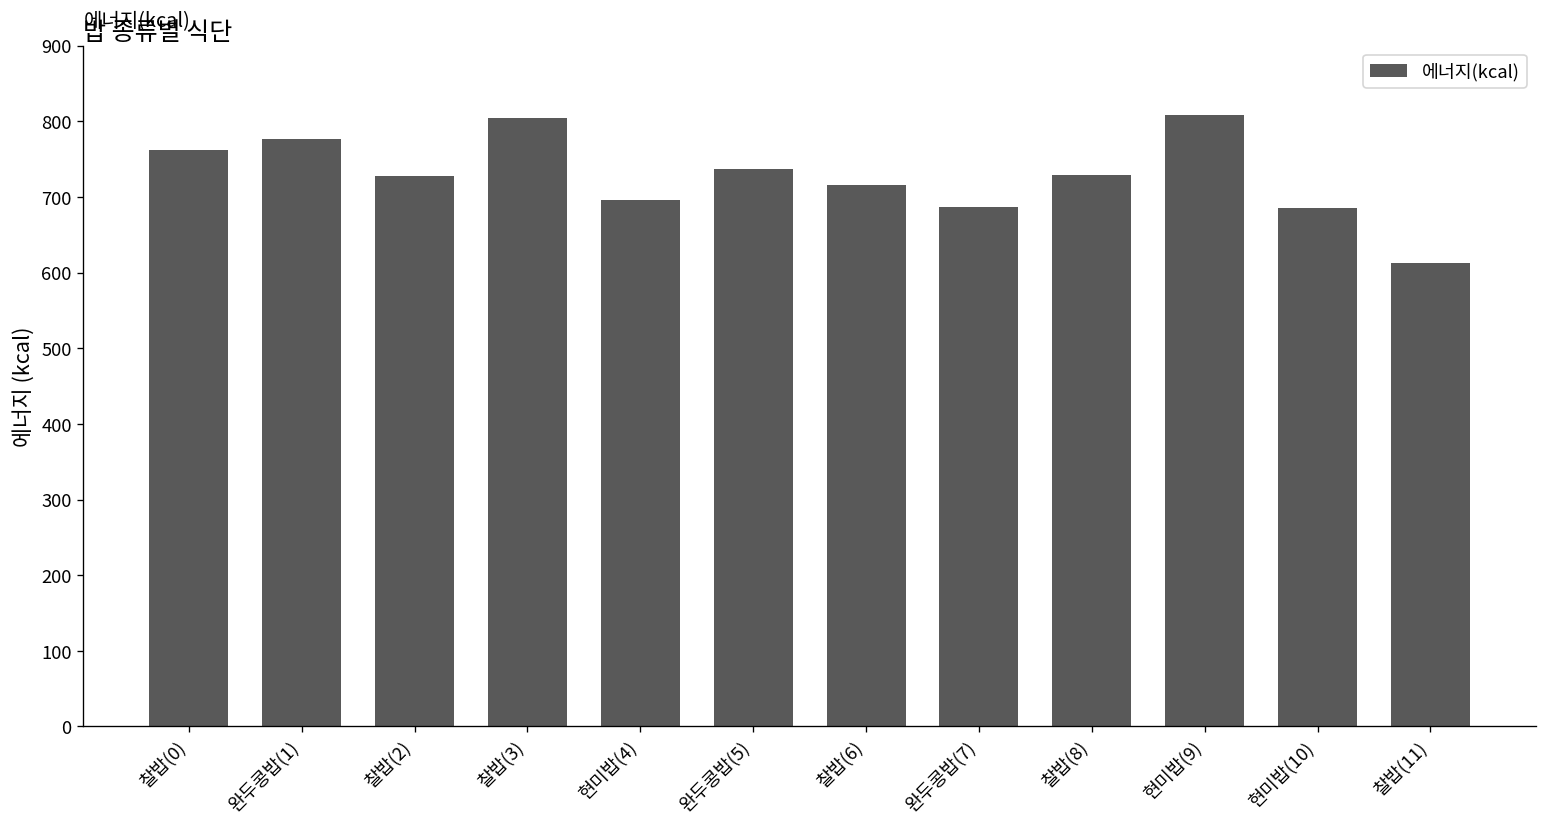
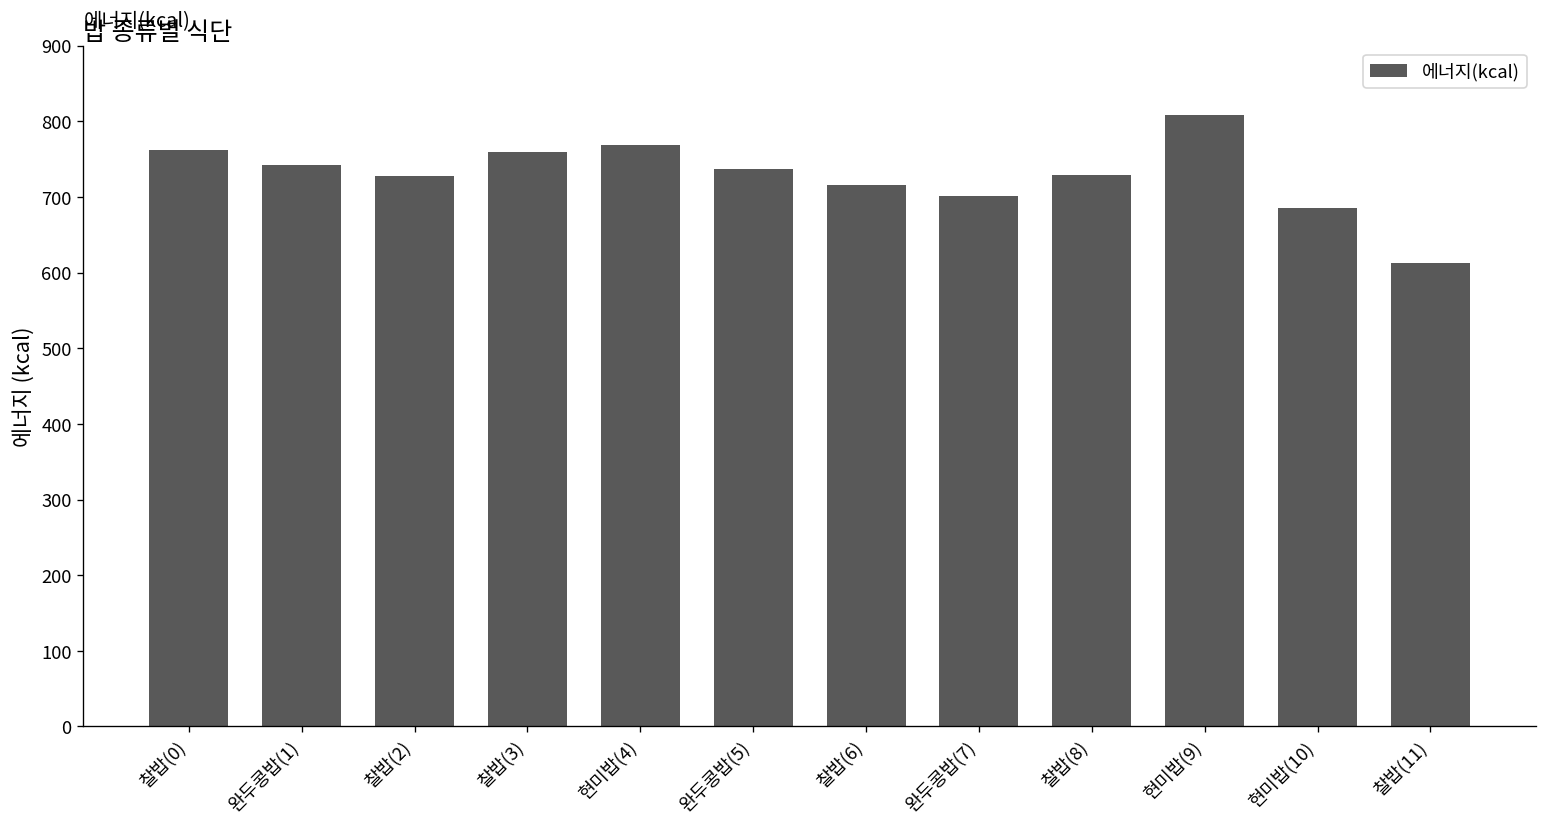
  {
    "찰밥(0)": 760,
-   "완두콩밥(1)": 780,
+   "완두콩밥(1)": 740,
    "찰밥(2)": 730,
-   "찰밥(3)": 800,
-   "현미밥(4)": 700,
+   "찰밥(3)": 760,
+   "현미밥(4)": 770,
    "완두콩밥(5)": 740,
    "찰밥(6)": 720,
-   "완두콩밥(7)": 690,
+   "완두콩밥(7)": 700,
    "찰밥(8)": 730,
    "현미밥(9)": 810,
    "현미밥(10)": 690,
    "찰밥(11)": 610
  }
